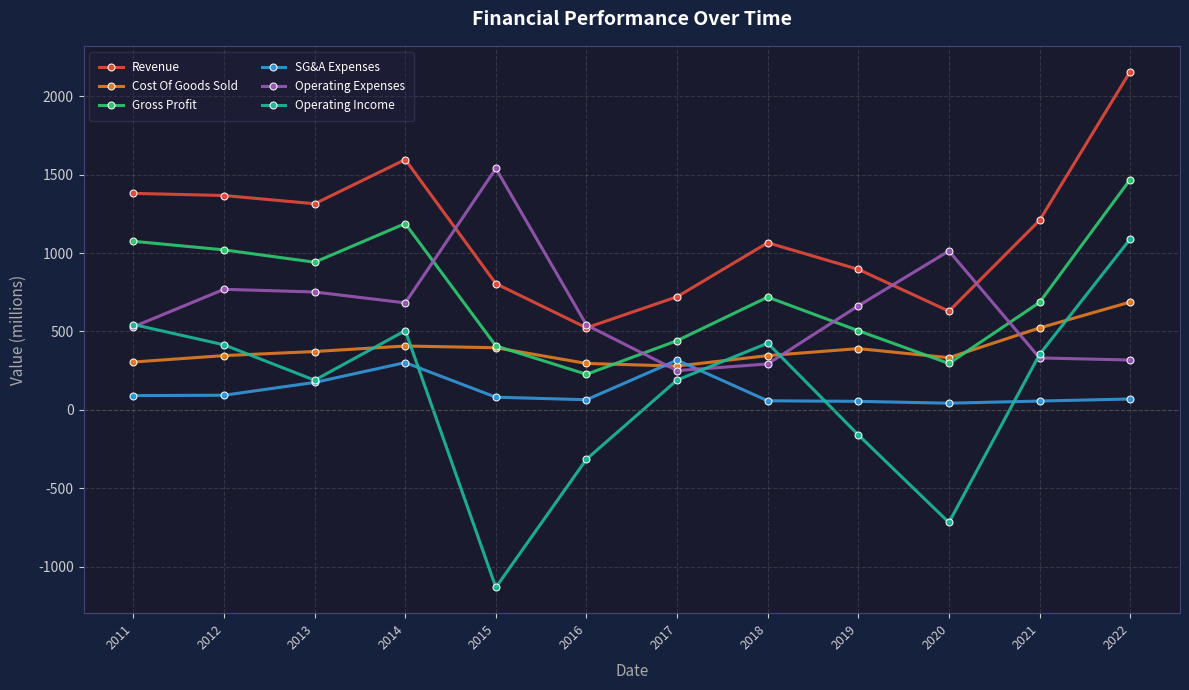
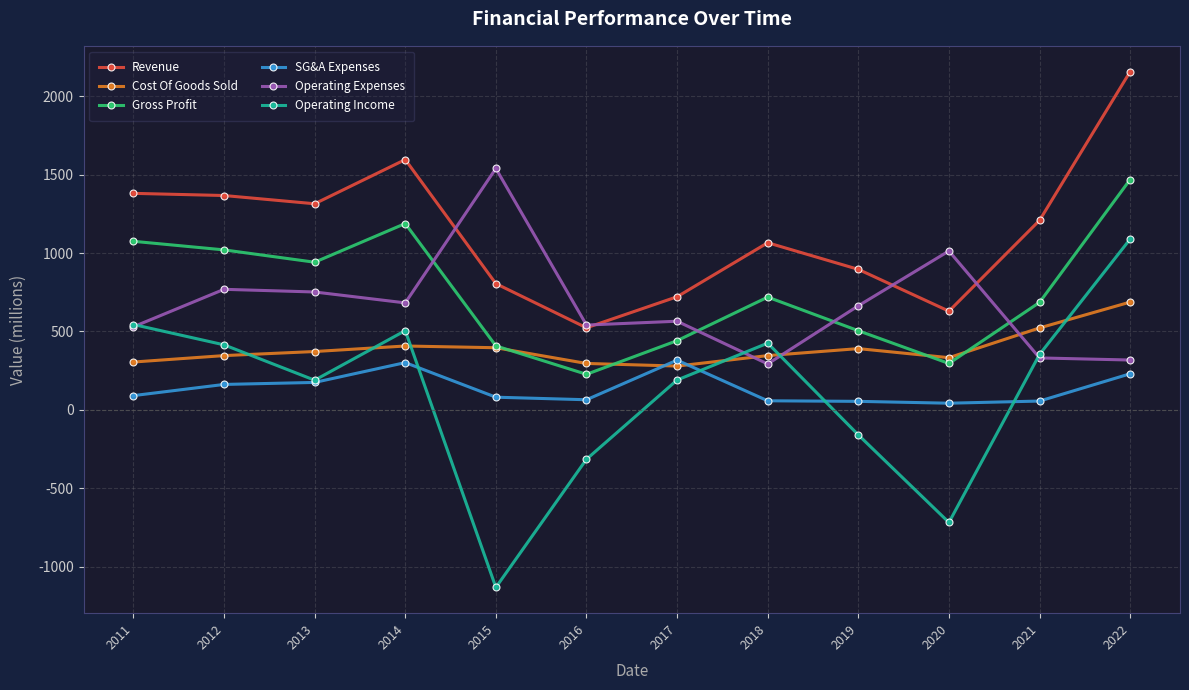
  {
    "SG&A Expenses": {
      "2011": 90,
-     "2012": 90,
+     "2012": 160,
      "2014": 300,
      "2015": 80,
      "2016": 70,
      "2017": 320,
      "2018": 60,
      "2019": 50,
      "2020": 40,
      "2021": 60,
-     "2022": 70
+     "2022": 230
    },
    "Operating Expenses": {
      "2012": 770,
      "2013": 750,
      "2014": 680,
      "2015": 1540,
      "2016": 540,
-     "2017": 250,
+     "2017": 570,
      "2018": 290,
      "2019": 660,
      "2020": 1010,
      "2021": 330,
      "2022": 320
    }
  }
